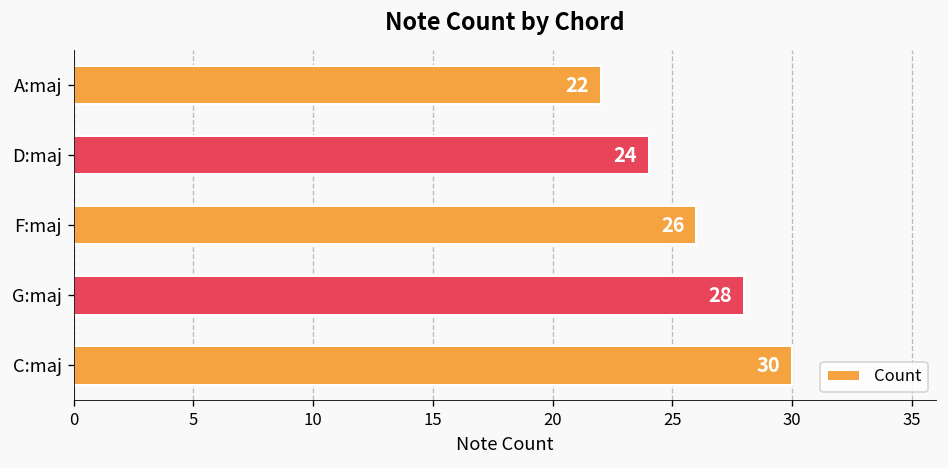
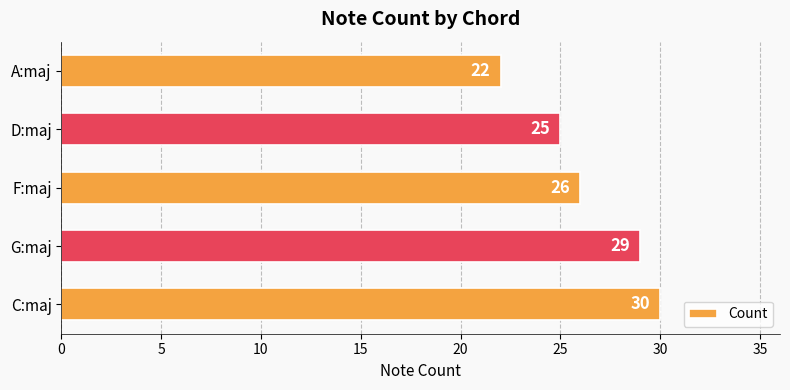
  {
    "A:maj": 22,
-   "D:maj": 24,
+   "D:maj": 25,
    "F:maj": 26,
-   "G:maj": 28,
+   "G:maj": 29,
    "C:maj": 30
  }
